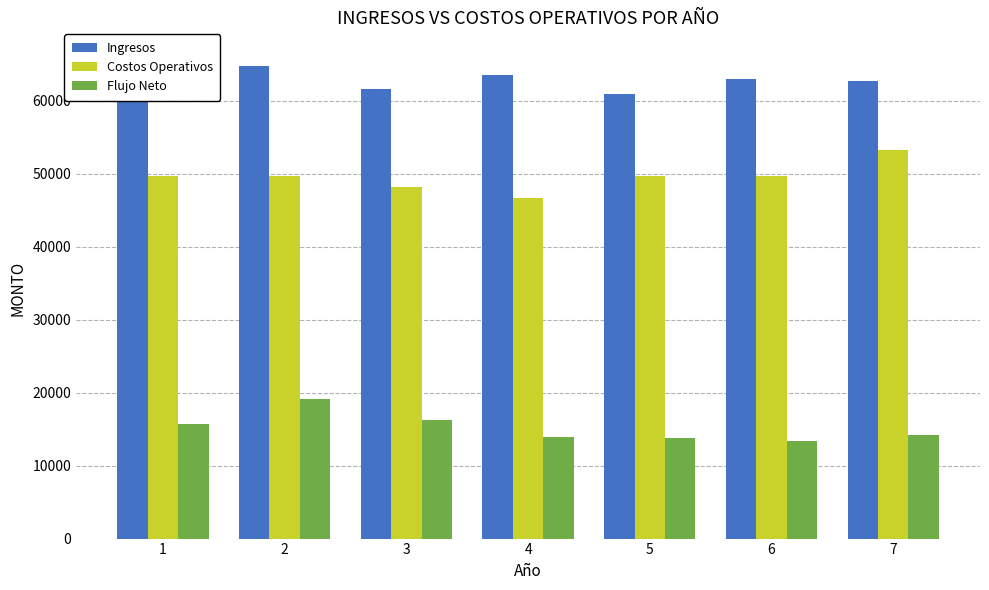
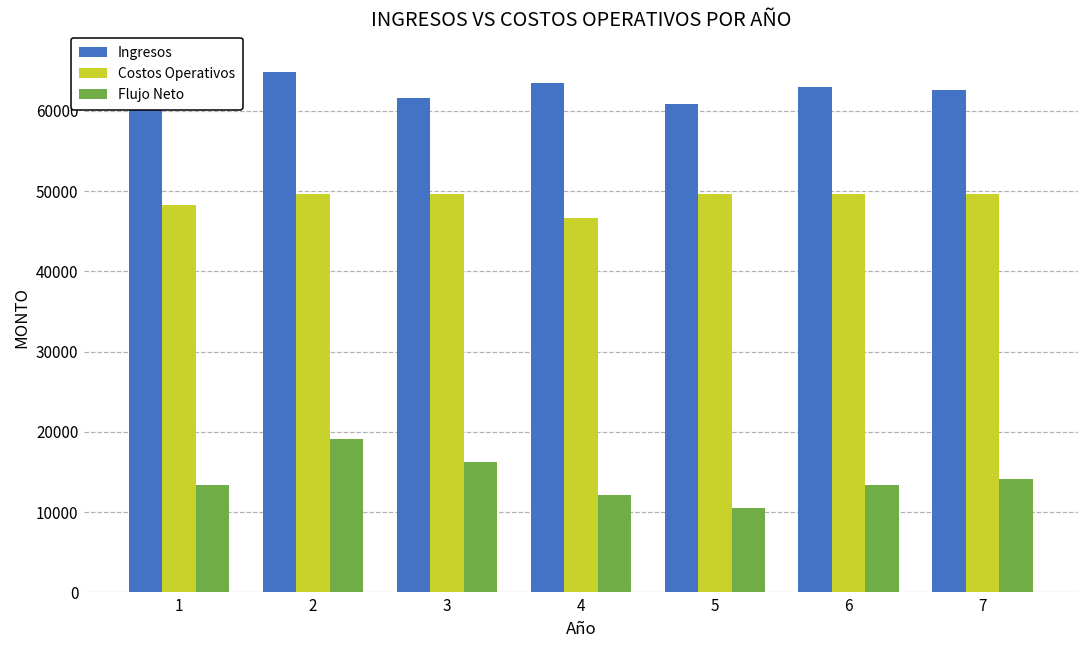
  {
    "Ingresos": {
      "2": 65000,
      "3": 62000,
      "4": 63000,
      "5": 61000,
      "6": 63000,
      "7": 63000
    },
    "Costos Operativos": {
-     "1": 50000,
+     "1": 48000,
      "2": 50000,
-     "3": 48000,
+     "3": 50000,
      "4": 47000,
      "5": 50000,
      "6": 50000,
-     "7": 53000
+     "7": 50000
    },
    "Flujo Neto": {
-     "1": 16000,
+     "1": 13000,
      "2": 19000,
      "3": 16000,
-     "4": 14000,
-     "5": 14000,
+     "4": 12000,
+     "5": 11000,
      "6": 13000,
      "7": 14000
    }
  }
